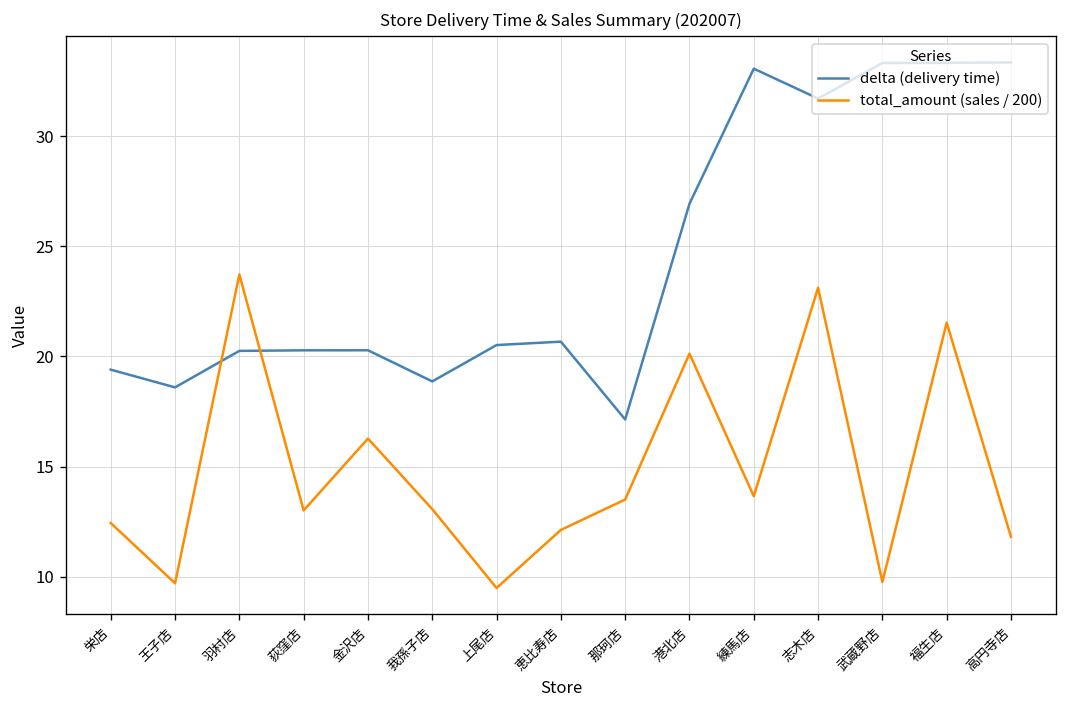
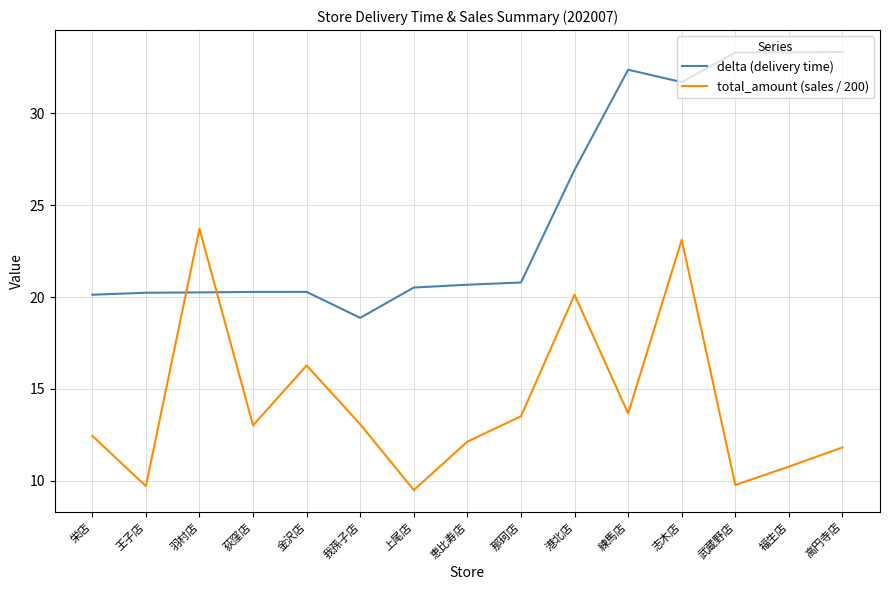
  {
    "delta (delivery time)": {
-     "栄店": 19.4,
-     "王子店": 18.6,
+     "栄店": 20.1,
+     "王子店": 20.2,
      "羽村店": 20.3,
      "荻窪店": 20.3,
      "金沢店": 20.3,
      "我孫子店": 18.9,
      "上尾店": 20.5,
      "恵比寿店": 20.7,
-     "那珂店": 17.1,
+     "那珂店": 20.8,
      "港北店": 26.9,
-     "練馬店": 33.1
+     "練馬店": 32.4
    },
    "total_amount (sales / 200)": {
      "栄店": 12.4,
      "王子店": 9.7,
      "羽村店": 23.7,
      "荻窪店": 13.0,
      "金沢店": 16.3,
      "我孫子店": 13.1,
      "上尾店": 9.5,
      "恵比寿店": 12.1,
      "那珂店": 13.5,
      "港北店": 20.1,
      "練馬店": 13.7,
      "志木店": 23.1,
      "武蔵野店": 9.8,
-     "福生店": 21.5,
+     "福生店": 10.8,
      "高円寺店": 11.8
    }
  }
